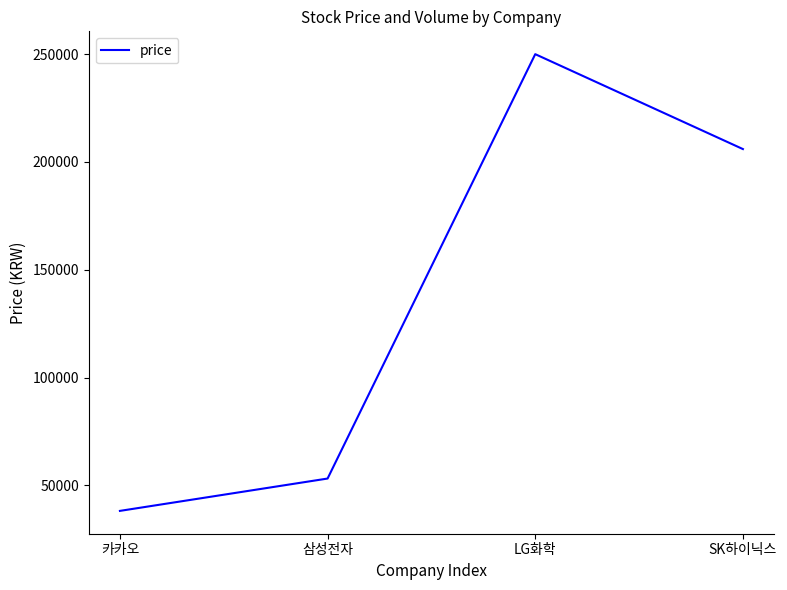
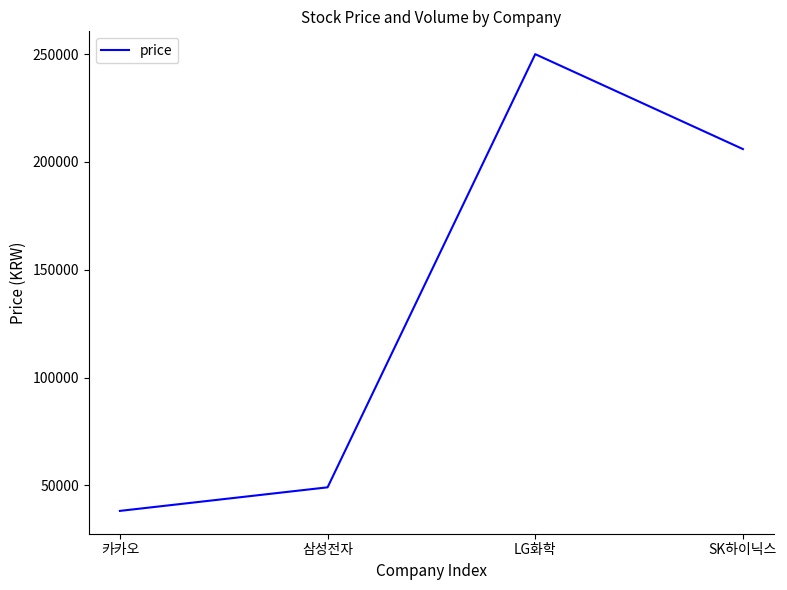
  {
    "카카오": 38000,
-   "삼성전자": 53000,
+   "삼성전자": 49000,
    "LG화학": 250000,
    "SK하이닉스": 206000
  }
